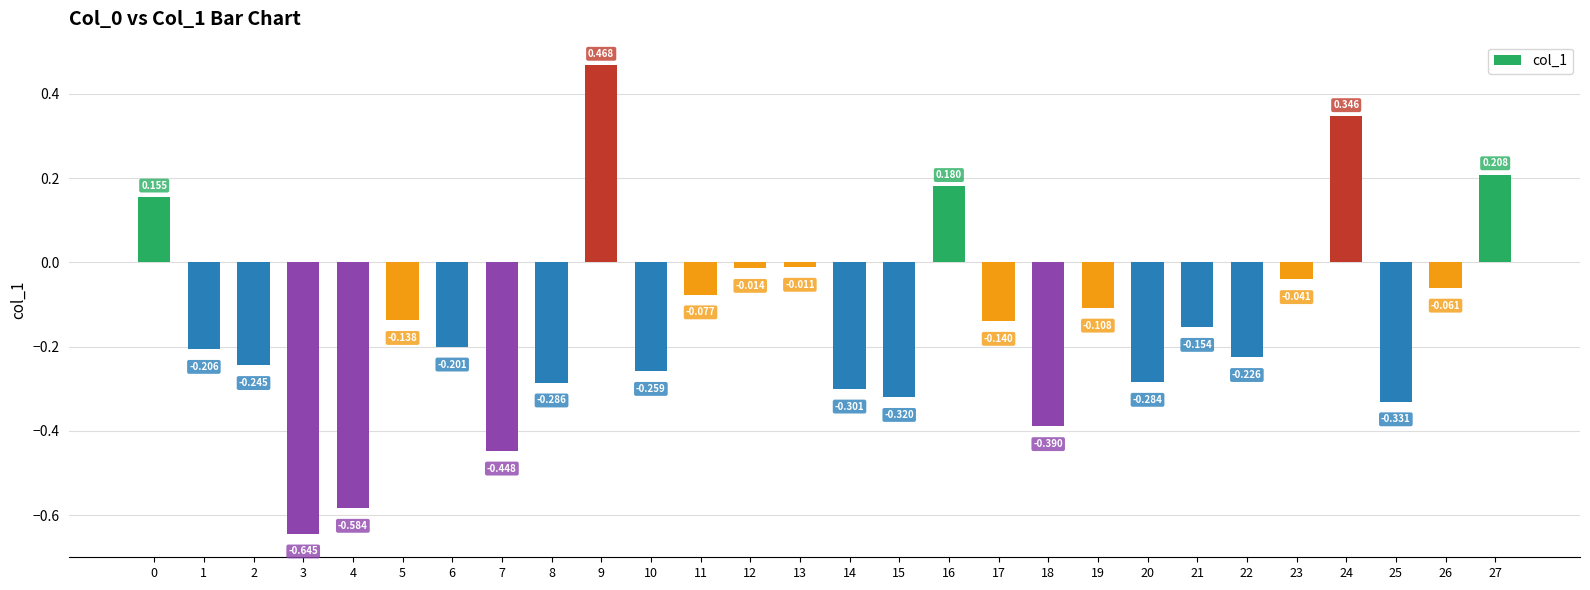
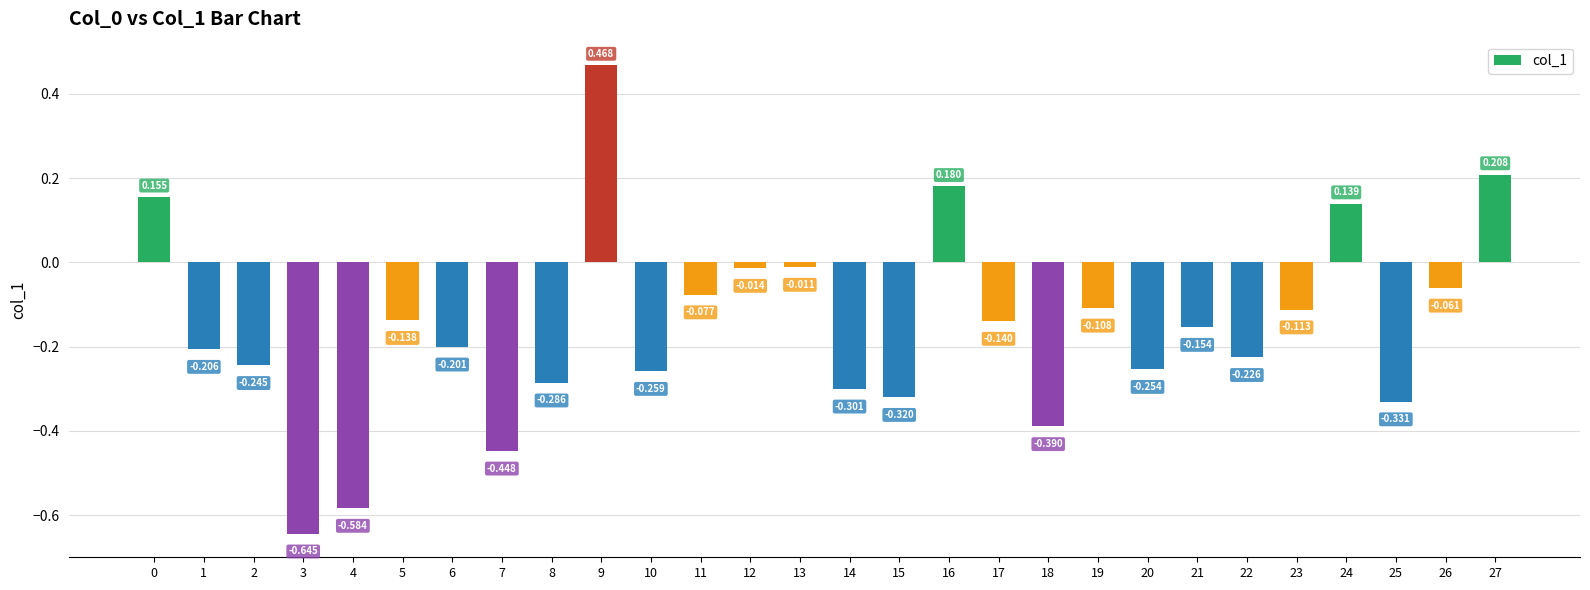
  {
-   "20": -0.284,
-   "23": -0.041,
-   "24": 0.346
+   "20": -0.254,
+   "23": -0.113,
+   "24": 0.139
  }
